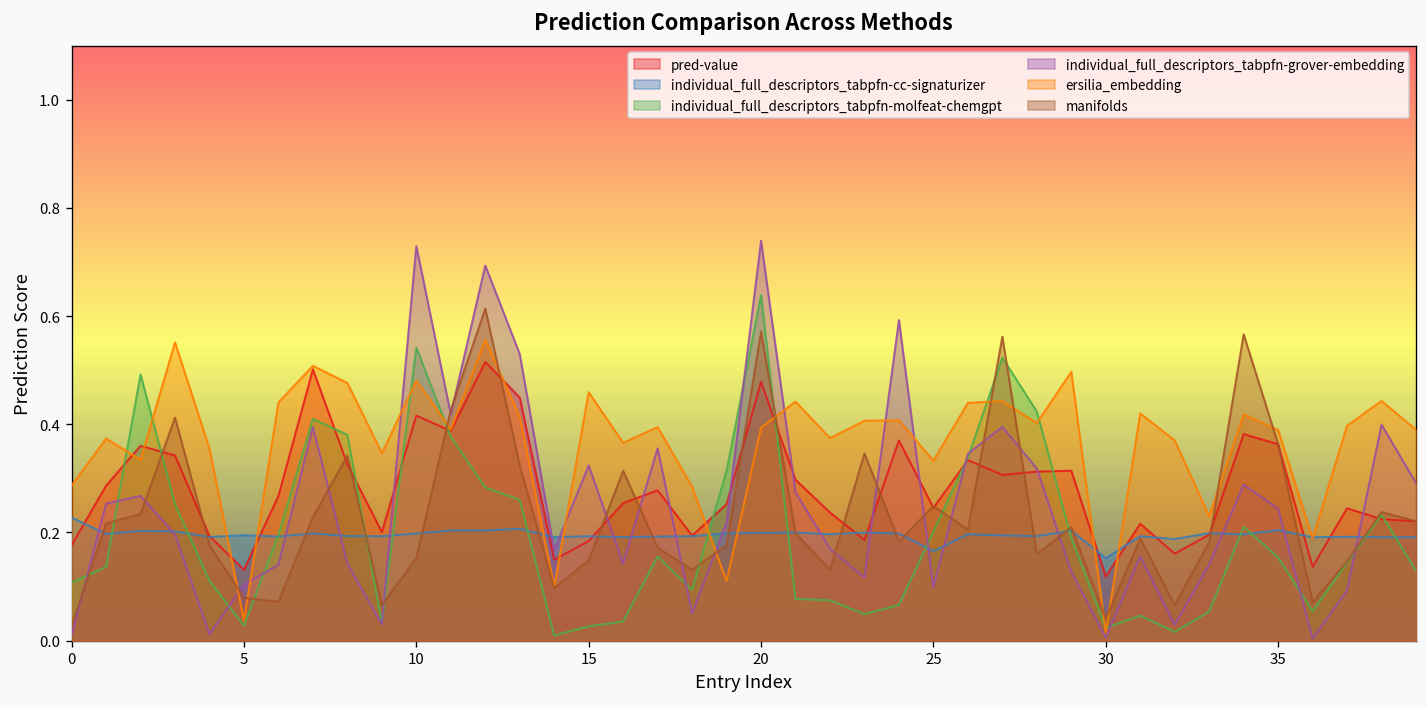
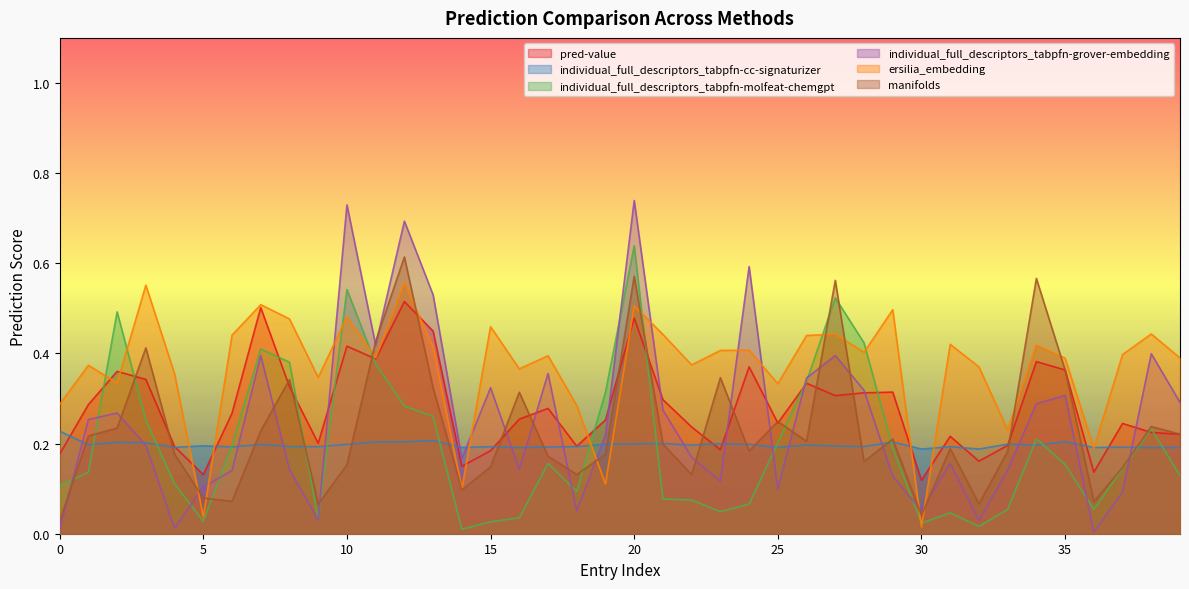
  {
    "individual_full_descriptors_tabpfn-cc-signaturizer": {
      "0": 0.23,
      "5": 0.20,
      "10": 0.20,
      "15": 0.19,
      "20": 0.20,
-     "25": 0.17,
-     "30": 0.15,
+     "25": 0.19,
+     "30": 0.19,
      "35": 0.20
    },
    "individual_full_descriptors_tabpfn-molfeat-chemgpt": {
      "0": 0.11,
      "5": 0.03,
      "10": 0.54,
      "15": 0.03,
      "20": 0.64,
      "25": 0.20,
      "30": 0.02,
      "35": 0.15
    },
    "individual_full_descriptors_tabpfn-grover-embedding": {
      "0": 0.01,
      "5": 0.10,
      "10": 0.73,
      "15": 0.32,
      "20": 0.74,
      "25": 0.10,
-     "30": 0.01,
-     "35": 0.24
+     "30": 0.05,
+     "35": 0.31
    },
    "ersilia_embedding": {
      "0": 0.29,
      "5": 0.04,
      "10": 0.48,
      "15": 0.46,
-     "20": 0.39,
+     "20": 0.51,
      "25": 0.33,
      "30": 0.02,
      "35": 0.39
    }
  }
